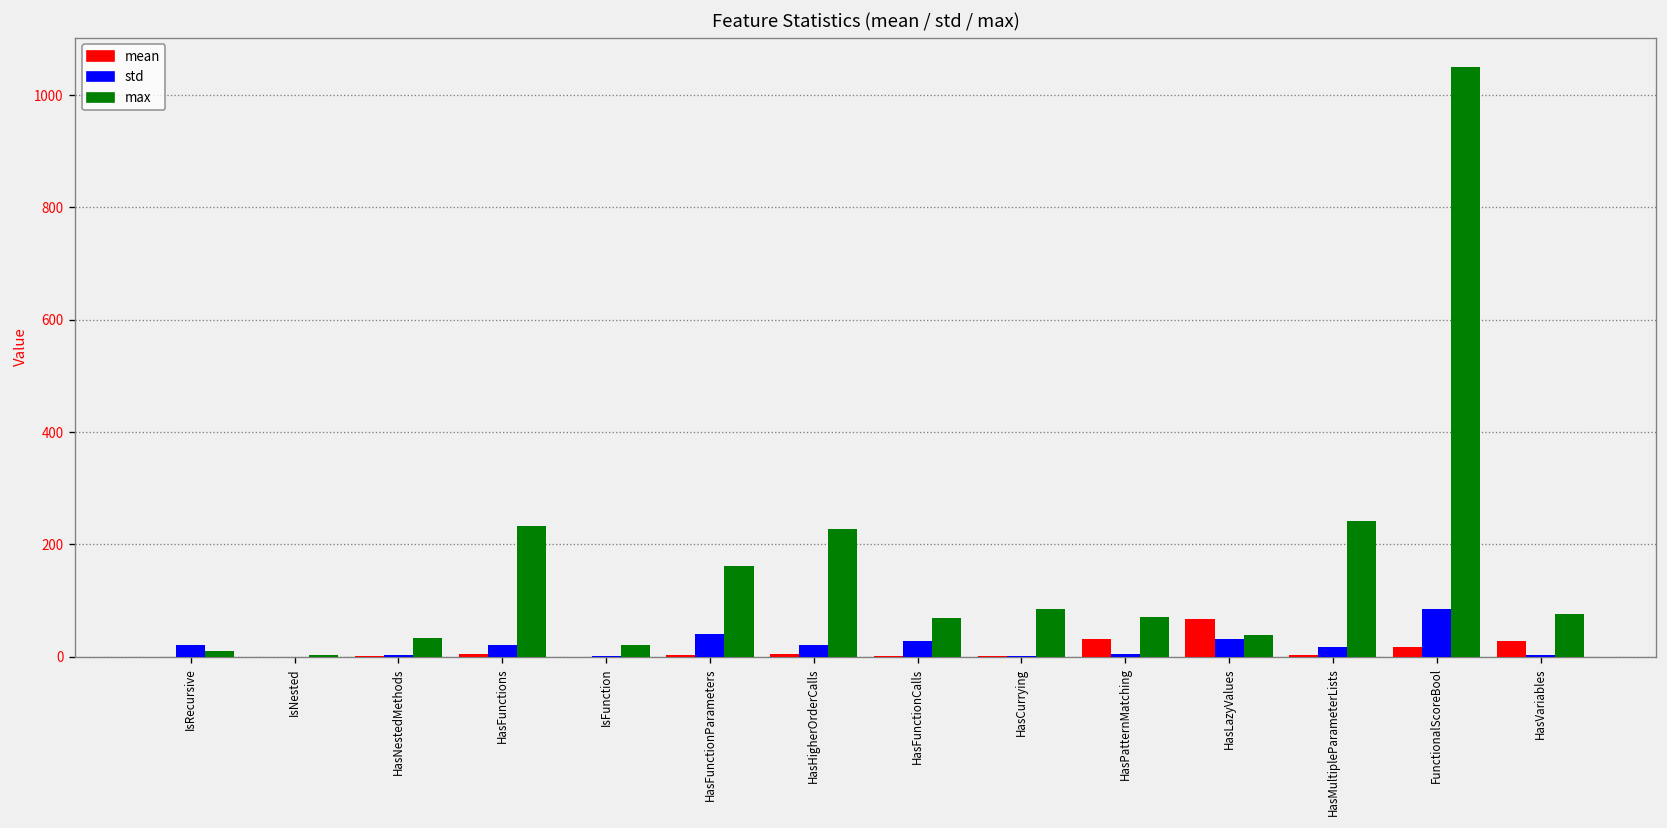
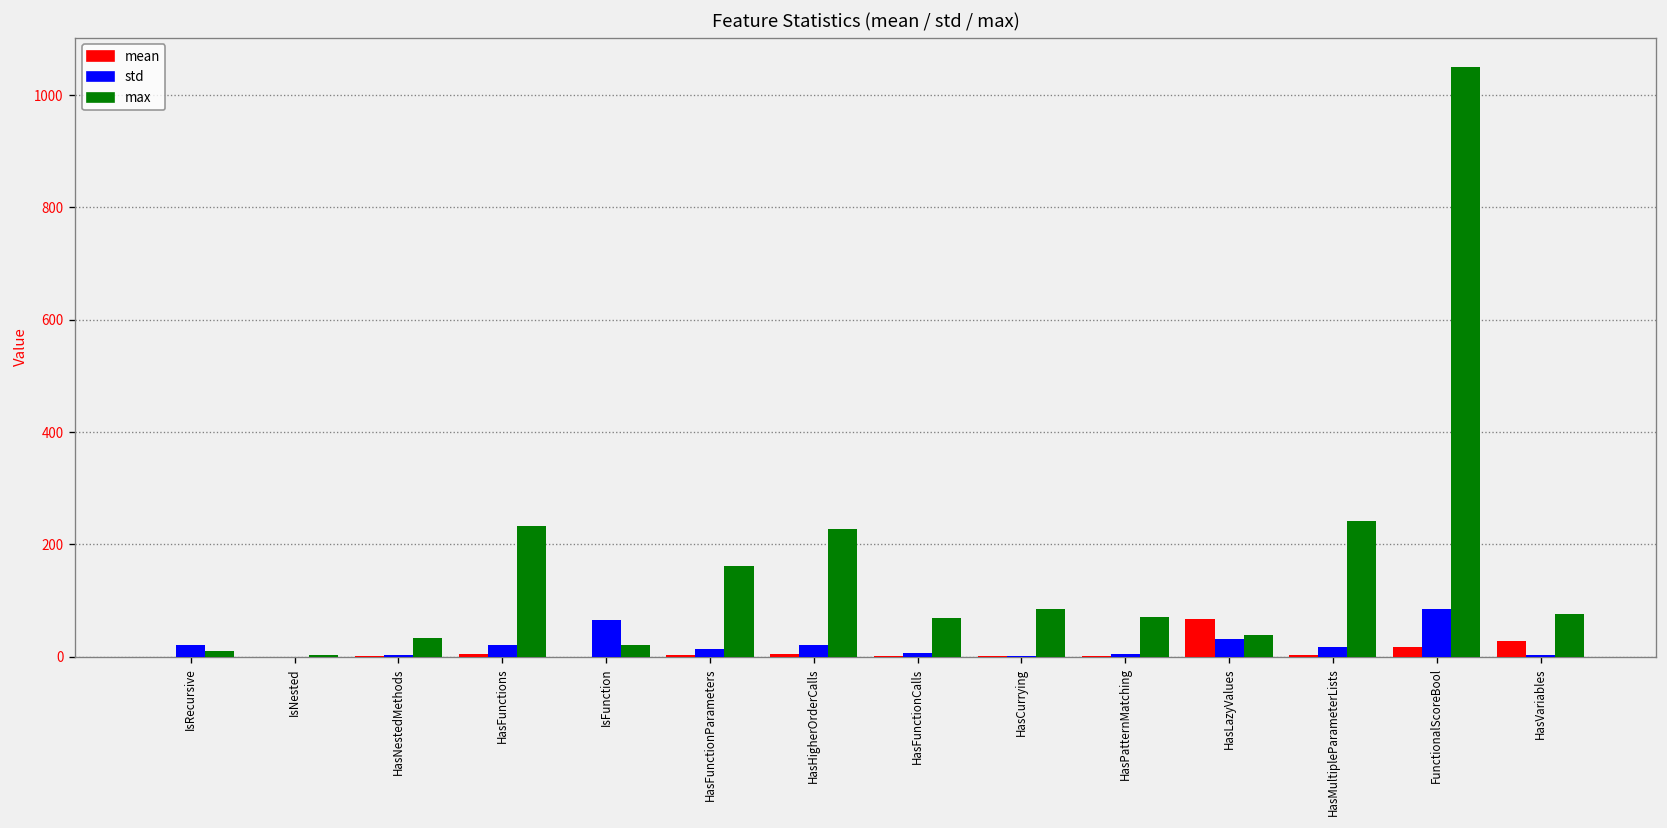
  {
    "mean": {
-     "HasPatternMatching": 30,
+     "HasPatternMatching": 0,
      "HasLazyValues": 70,
      "FunctionalScoreBool": 20,
      "HasVariables": 30
    },
    "std": {
      "IsRecursive": 20,
      "HasFunctions": 20,
-     "IsFunction": 0,
-     "HasFunctionParameters": 40,
+     "IsFunction": 70,
+     "HasFunctionParameters": 10,
      "HasHigherOrderCalls": 20,
-     "HasFunctionCalls": 30,
+     "HasFunctionCalls": 10,
      "HasLazyValues": 30,
      "HasMultipleParameterLists": 20,
      "FunctionalScoreBool": 80
    },
    "max": {
      "IsRecursive": 10,
      "HasNestedMethods": 30,
      "HasFunctions": 230,
      "IsFunction": 20,
      "HasFunctionParameters": 160,
      "HasHigherOrderCalls": 230,
      "HasFunctionCalls": 70,
      "HasCurrying": 80,
      "HasPatternMatching": 70,
      "HasLazyValues": 40,
      "HasMultipleParameterLists": 240,
      "FunctionalScoreBool": 1050,
      "HasVariables": 80
    }
  }
